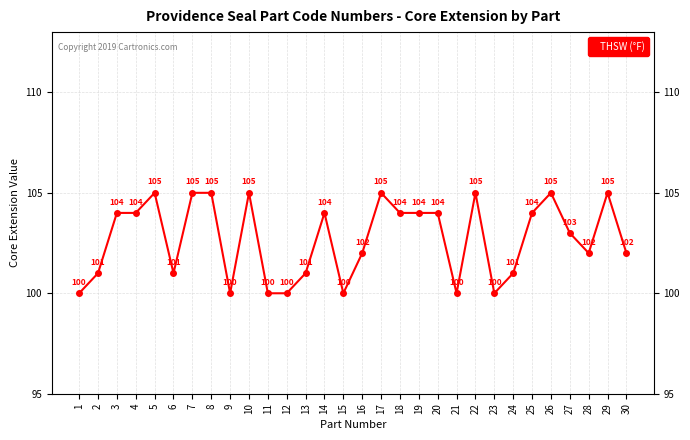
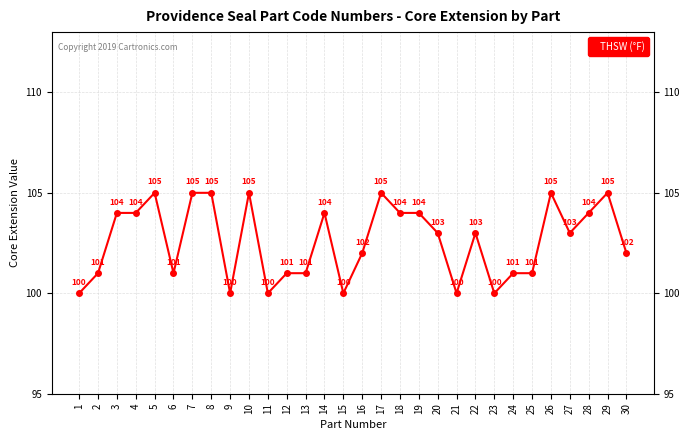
  {
    "1": 100,
    "2": 101,
    "3": 104,
    "4": 104,
    "5": 105,
    "6": 101,
    "7": 105,
    "8": 105,
    "9": 100,
    "10": 105,
    "11": 100,
-   "12": 100,
+   "12": 101,
    "13": 101,
    "14": 104,
    "15": 100,
    "16": 102,
    "17": 105,
    "18": 104,
    "19": 104,
-   "20": 104,
+   "20": 103,
    "21": 100,
-   "22": 105,
+   "22": 103,
    "23": 100,
    "24": 101,
-   "25": 104,
+   "25": 101,
    "26": 105,
    "27": 103,
-   "28": 102,
+   "28": 104,
    "29": 105,
    "30": 102
  }
